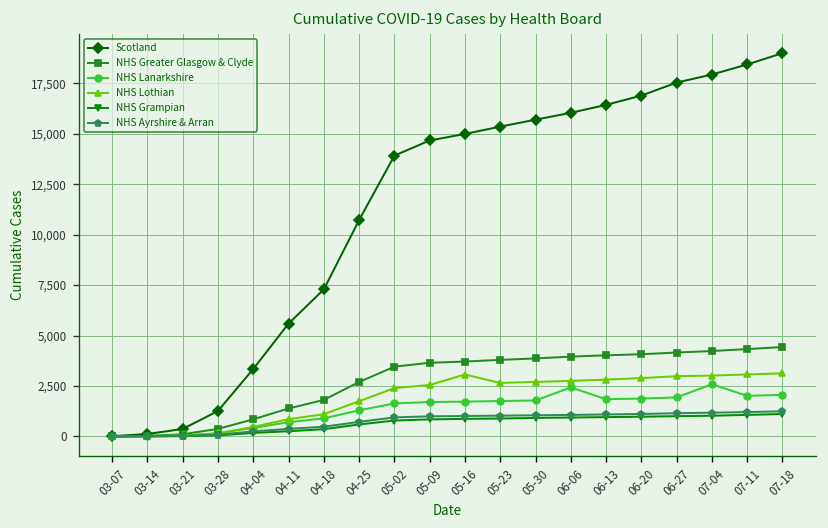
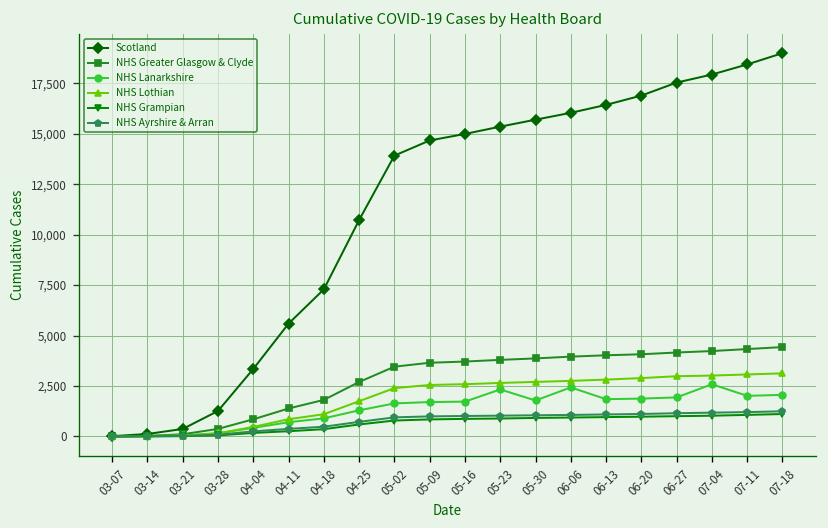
  {
    "NHS Lanarkshire": {
      "04-18": "900",
      "04-25": "1,300",
      "05-02": "1,600",
      "05-09": "1,700",
      "05-16": "1,700",
-     "05-23": "1,800",
+     "05-23": "2,300",
      "05-30": "1,800",
      "06-06": "2,400",
      "06-13": "1,800",
      "06-20": "1,900",
      "06-27": "1,900",
      "07-04": "2,600",
      "07-11": "2,000",
      "07-18": "2,100"
    },
    "NHS Lothian": {
      "04-18": "1,100",
      "04-25": "1,700",
      "05-02": "2,400",
      "05-09": "2,600",
-     "05-16": "3,100",
+     "05-16": "2,600",
      "05-23": "2,700",
      "05-30": "2,700",
      "06-06": "2,800",
      "06-13": "2,800",
      "06-20": "2,900",
      "06-27": "3,000",
      "07-04": "3,000",
      "07-11": "3,100",
      "07-18": "3,100"
    }
  }
